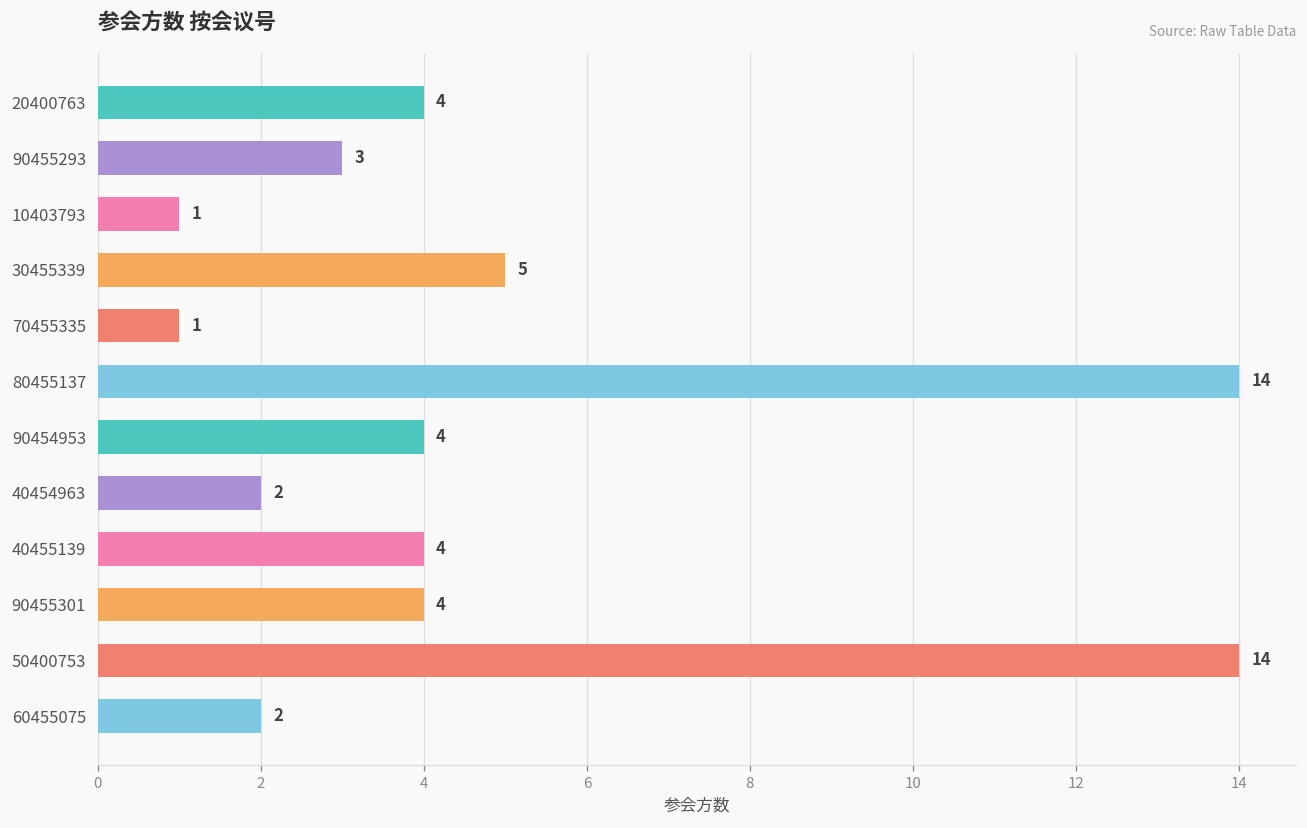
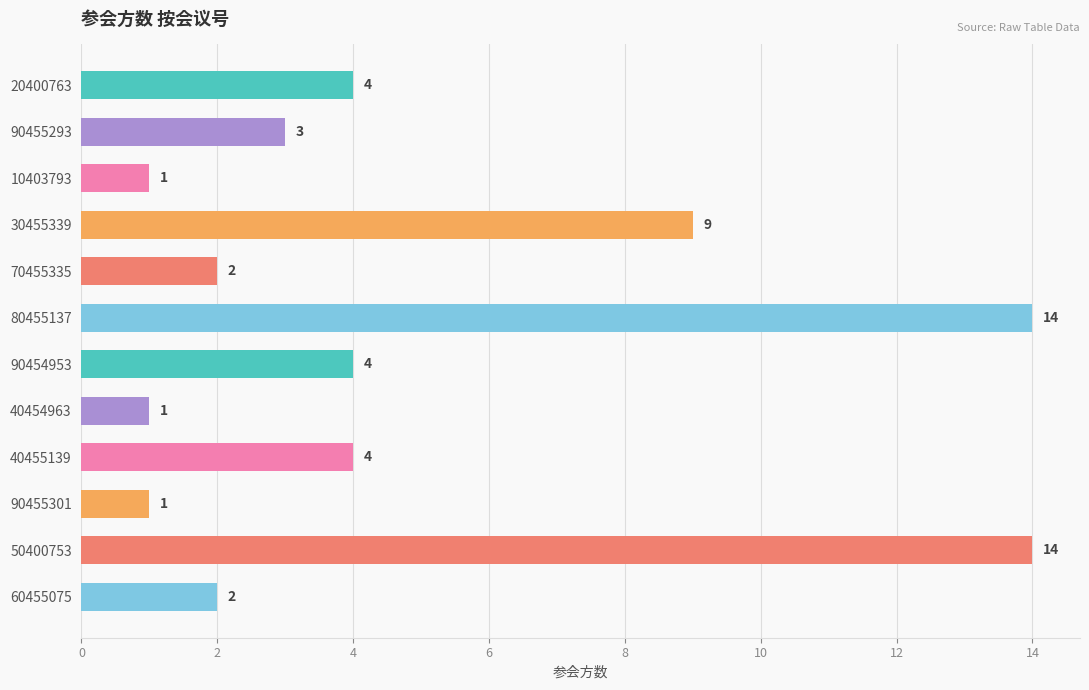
  {
    "20400763": 4,
    "90455293": 3,
    "10403793": 1,
-   "30455339": 5,
-   "70455335": 1,
+   "30455339": 9,
+   "70455335": 2,
    "80455137": 14,
    "90454953": 4,
-   "40454963": 2,
+   "40454963": 1,
    "40455139": 4,
-   "90455301": 4,
+   "90455301": 1,
    "50400753": 14,
    "60455075": 2
  }
